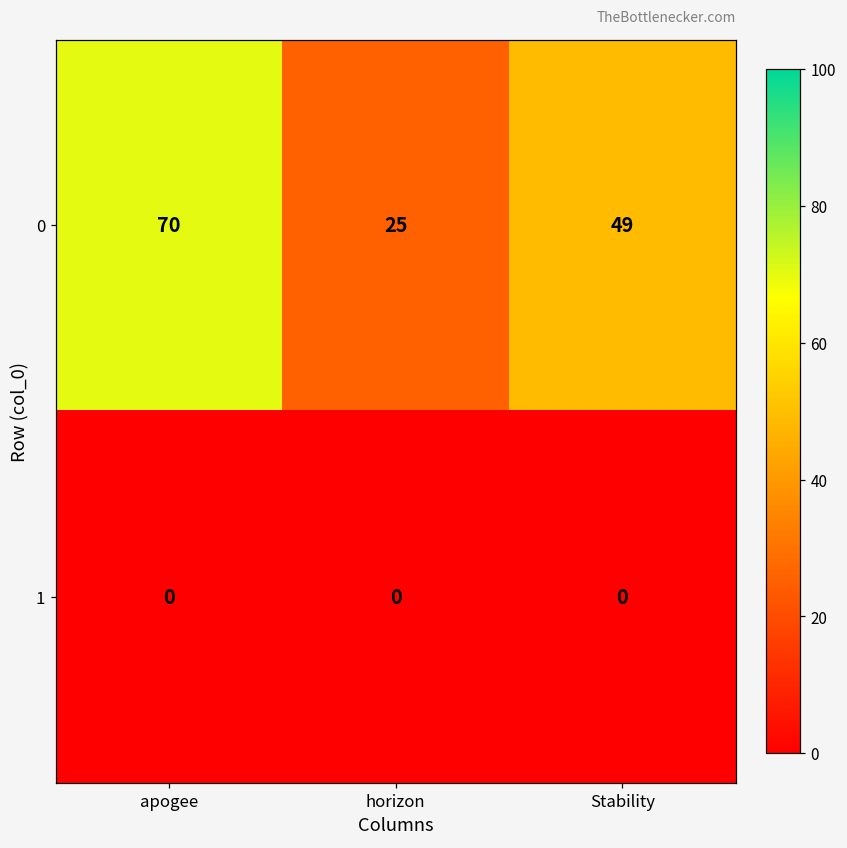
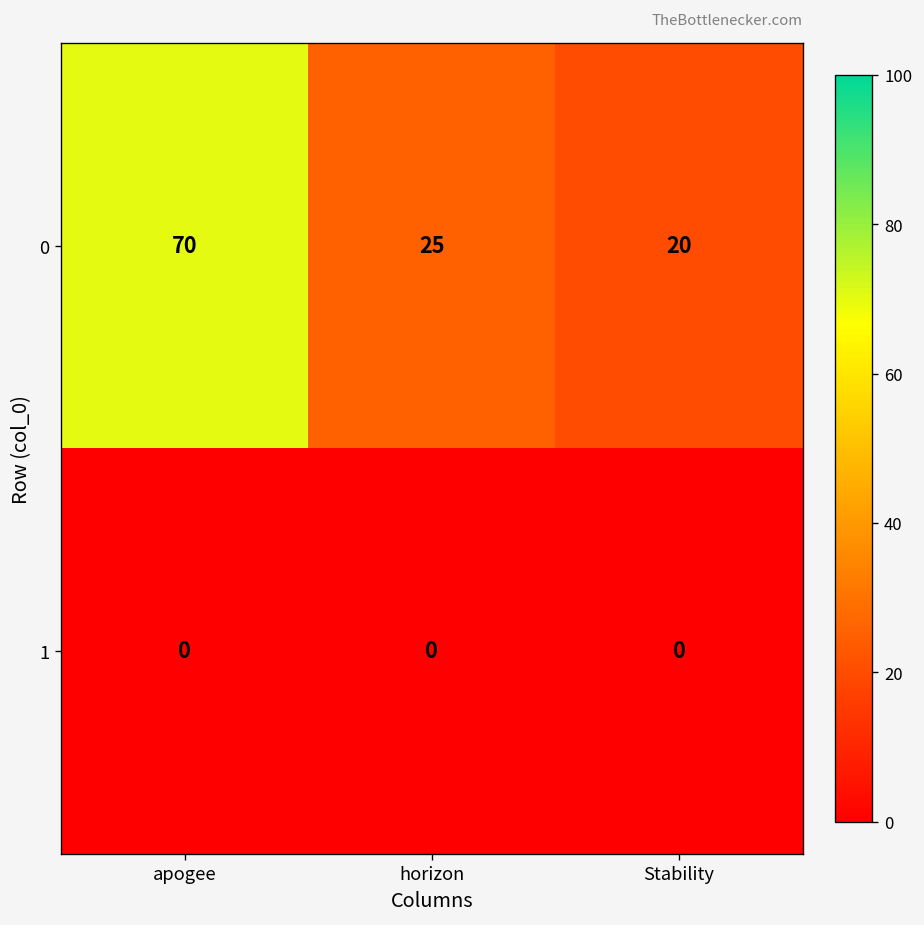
  {
    "0": {
      "apogee": 70,
      "horizon": 25,
-     "Stability": 49
+     "Stability": 20
    },
    "1": {
      "apogee": 0,
      "horizon": 0,
      "Stability": 0
    }
  }
